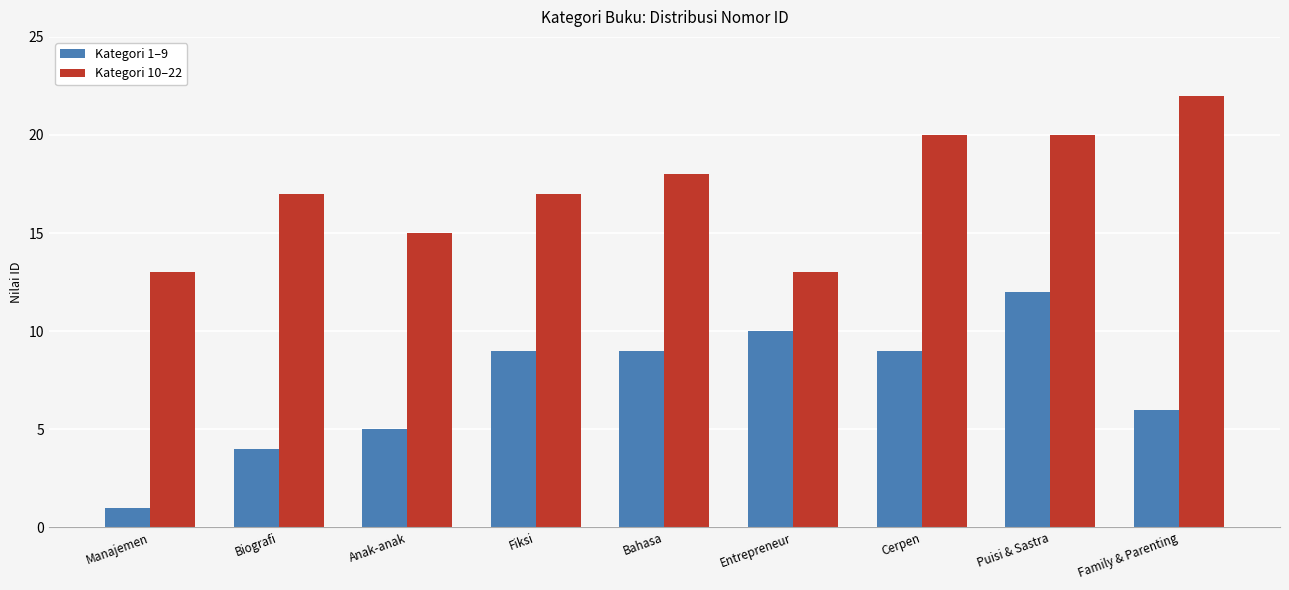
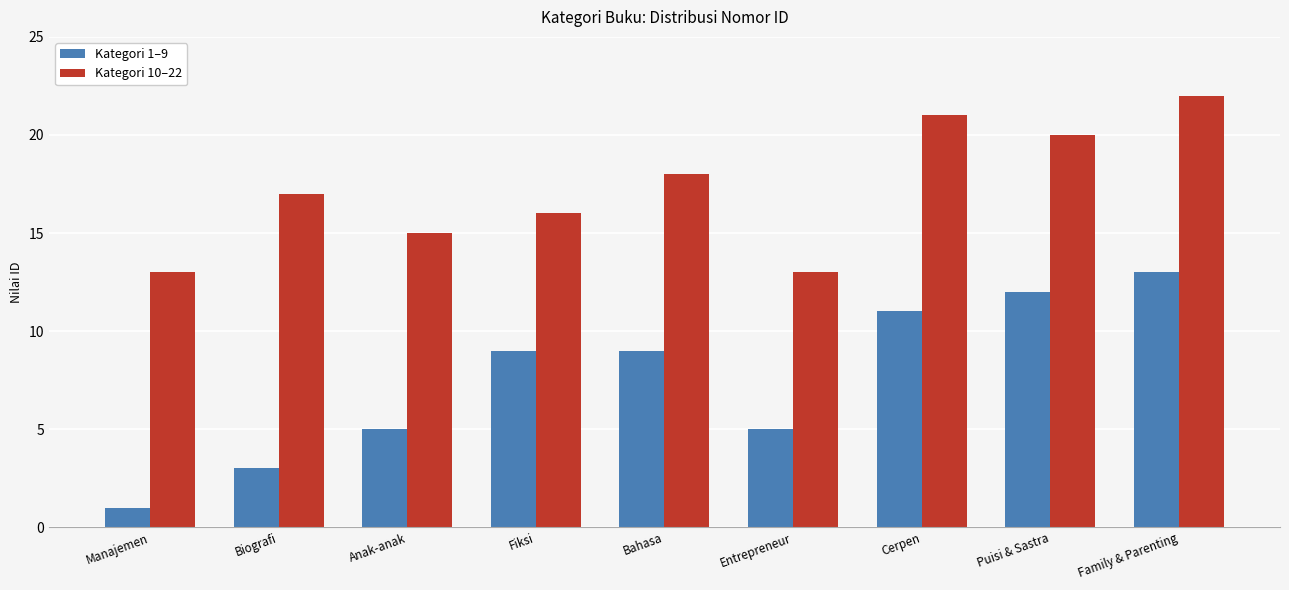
  {
    "Kategori 1–9": {
      "Manajemen": 1,
-     "Biografi": 4,
+     "Biografi": 3,
      "Anak-anak": 5,
      "Fiksi": 9,
      "Bahasa": 9,
-     "Entrepreneur": 10,
-     "Cerpen": 9,
+     "Entrepreneur": 5,
+     "Cerpen": 11,
      "Puisi & Sastra": 12,
-     "Family & Parenting": 6
+     "Family & Parenting": 13
    },
    "Kategori 10–22": {
      "Manajemen": 13,
      "Biografi": 17,
      "Anak-anak": 15,
-     "Fiksi": 17,
+     "Fiksi": 16,
      "Bahasa": 18,
      "Entrepreneur": 13,
-     "Cerpen": 20,
+     "Cerpen": 21,
      "Puisi & Sastra": 20,
      "Family & Parenting": 22
    }
  }
